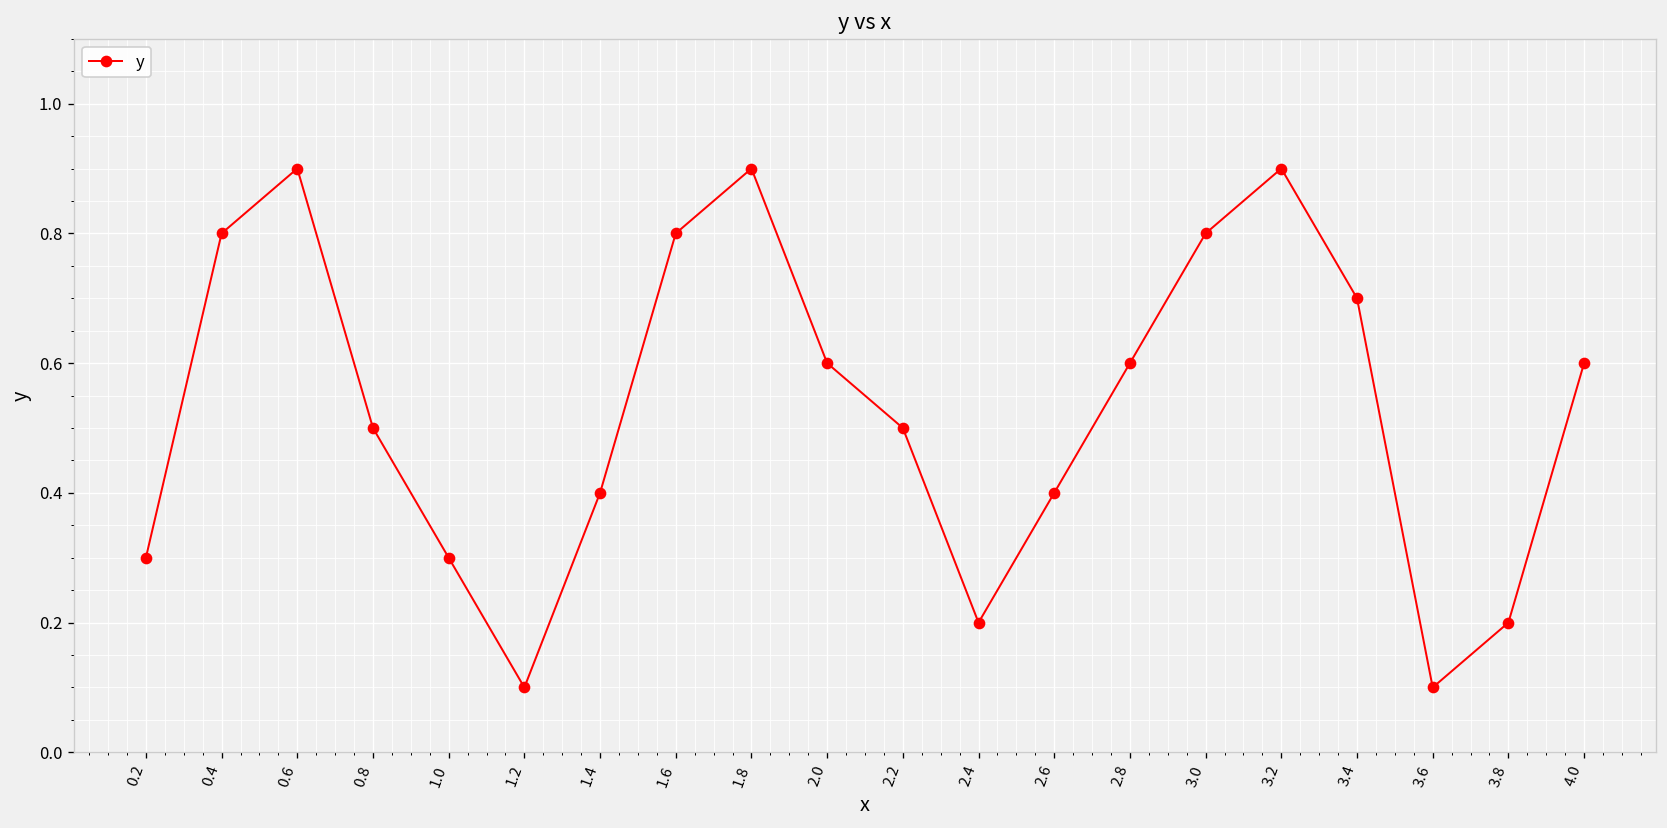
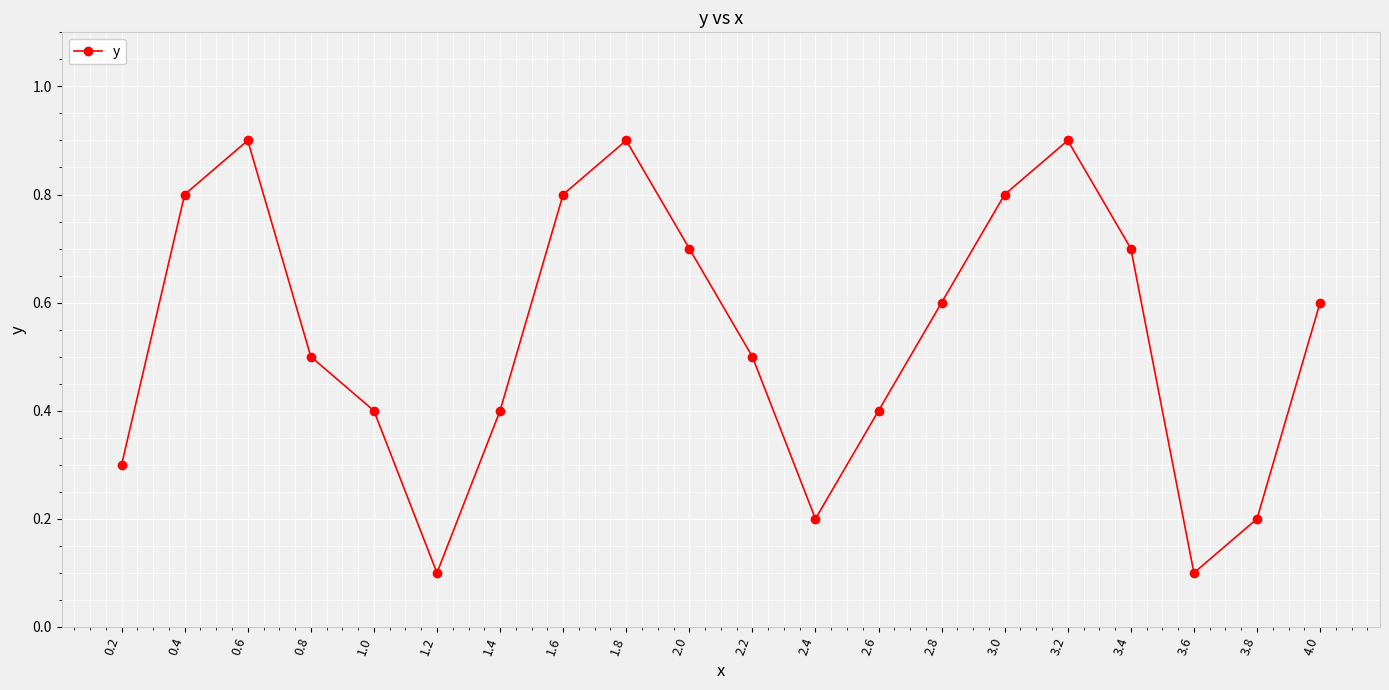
  {
    "0.2": 0.3,
    "0.4": 0.8,
    "0.6": 0.9,
    "0.8": 0.5,
-   "1.0": 0.3,
+   "1.0": 0.4,
    "1.2": 0.1,
    "1.4": 0.4,
    "1.6": 0.8,
    "1.8": 0.9,
-   "2.0": 0.6,
+   "2.0": 0.7,
    "2.2": 0.5,
    "2.4": 0.2,
    "2.6": 0.4,
    "2.8": 0.6,
    "3.0": 0.8,
    "3.2": 0.9,
    "3.4": 0.7,
    "3.6": 0.1,
    "3.8": 0.2,
    "4.0": 0.6
  }
